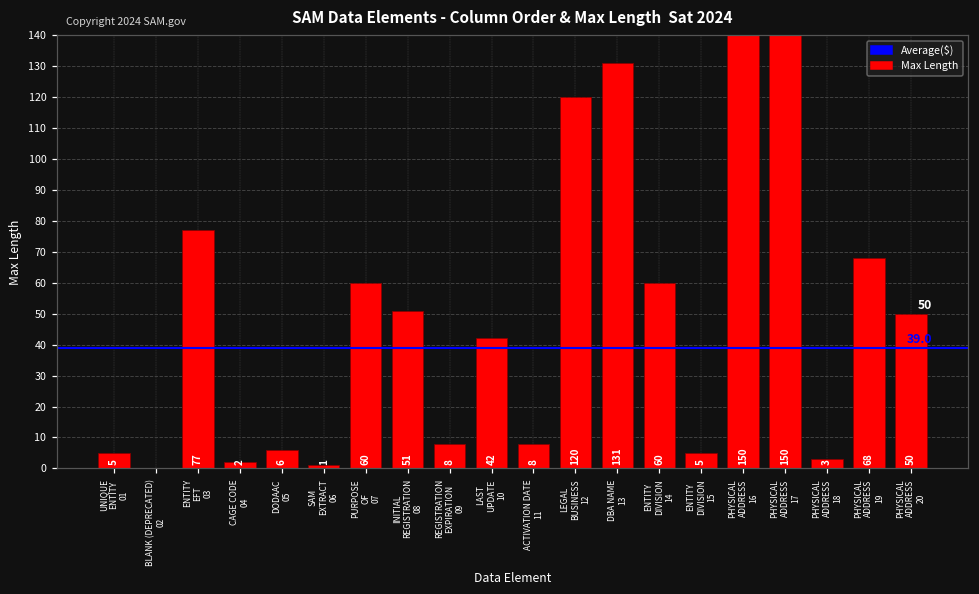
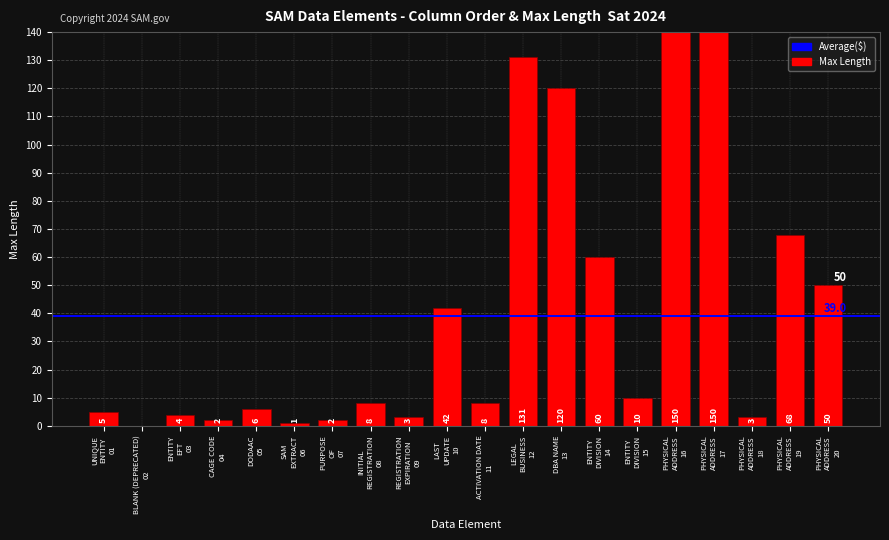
  {
    "UNIQUE ENTITY 01": 5,
-   "ENTITY EFT 03": 77,
+   "ENTITY EFT 03": 4,
    "CAGE CODE 04": 2,
    "DODAAC 05": 6,
    "SAM EXTRACT 06": 1,
-   "PURPOSE OF 07": 60,
-   "INITIAL REGISTRATION 08": 51,
-   "REGISTRATION EXPIRATION 09": 8,
+   "PURPOSE OF 07": 2,
+   "INITIAL REGISTRATION 08": 8,
+   "REGISTRATION EXPIRATION 09": 3,
    "LAST UPDATE 10": 42,
    "ACTIVATION DATE 11": 8,
-   "LEGAL BUSINESS 12": 120,
-   "DBA NAME 13": 131,
+   "LEGAL BUSINESS 12": 131,
+   "DBA NAME 13": 120,
    "ENTITY DIVISION 14": 60,
-   "ENTITY DIVISION 15": 5,
+   "ENTITY DIVISION 15": 10,
    "PHYSICAL ADDRESS 18": 3,
    "PHYSICAL ADDRESS 19": 68,
    "PHYSICAL ADDRESS 20": 50
  }
